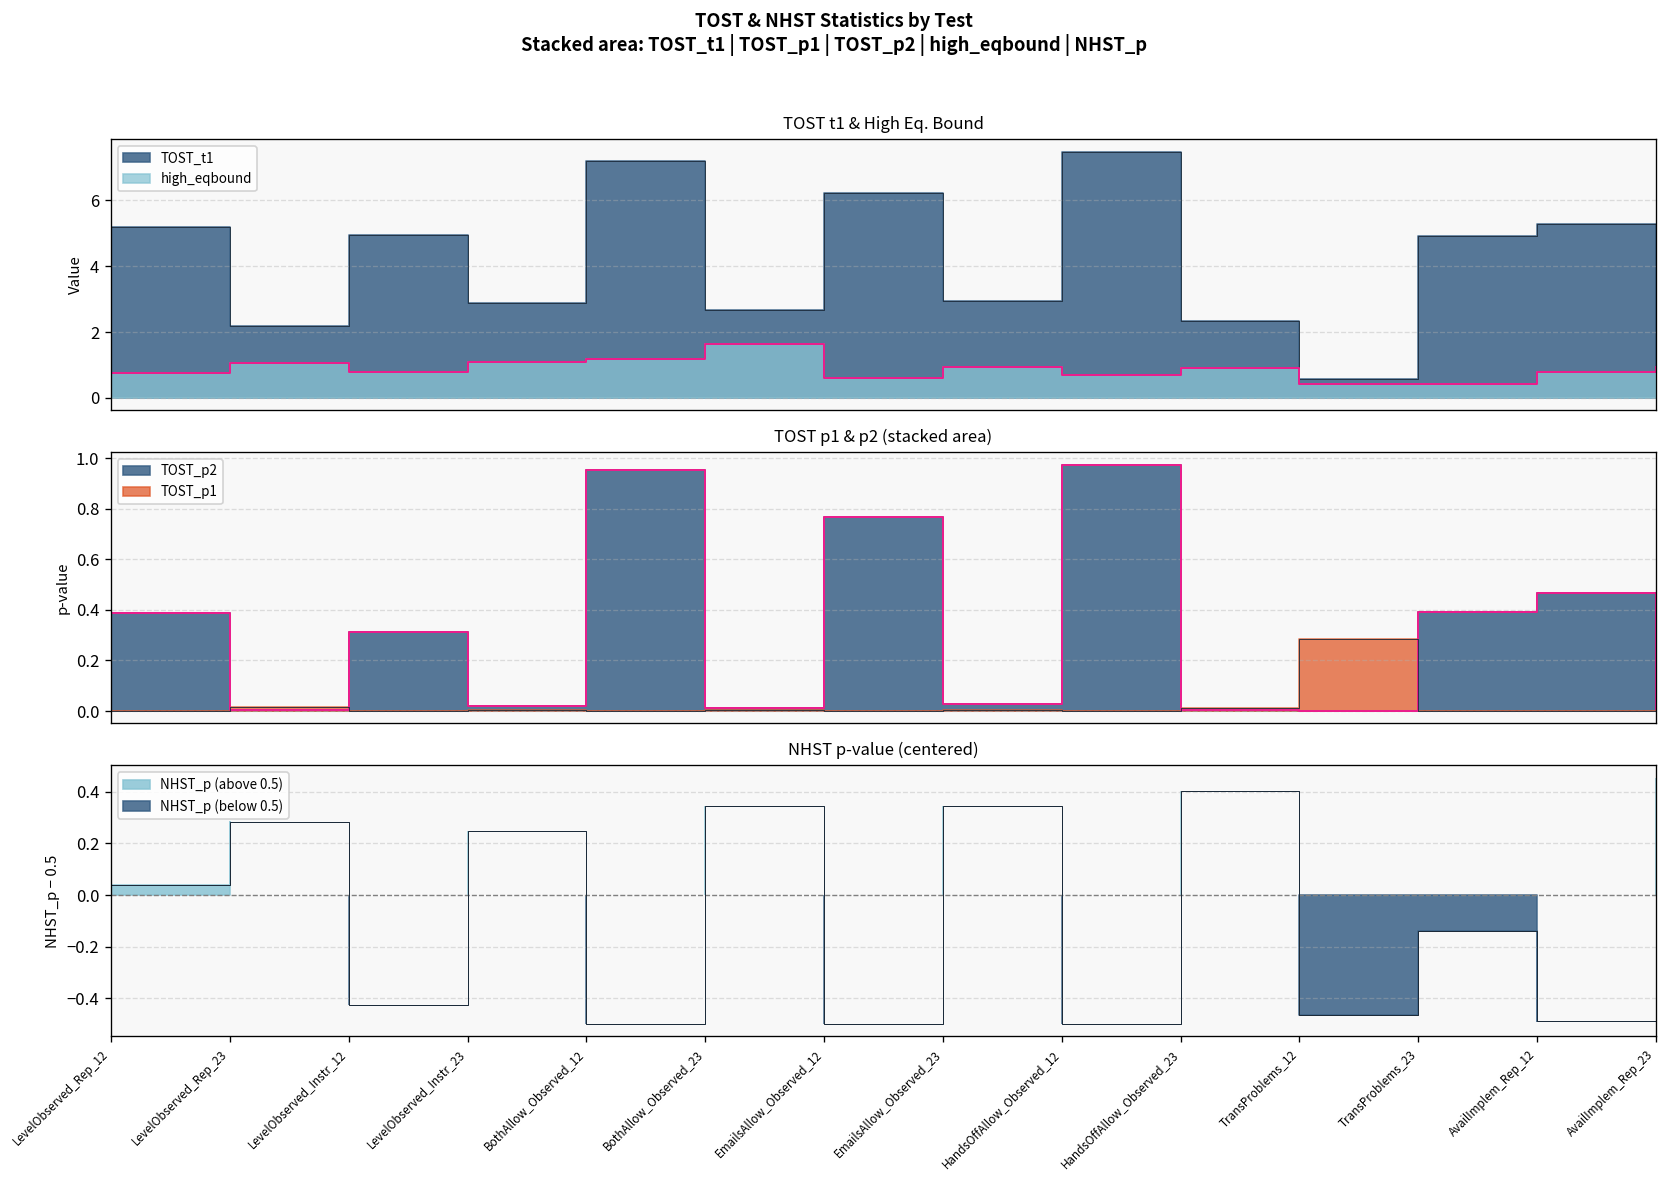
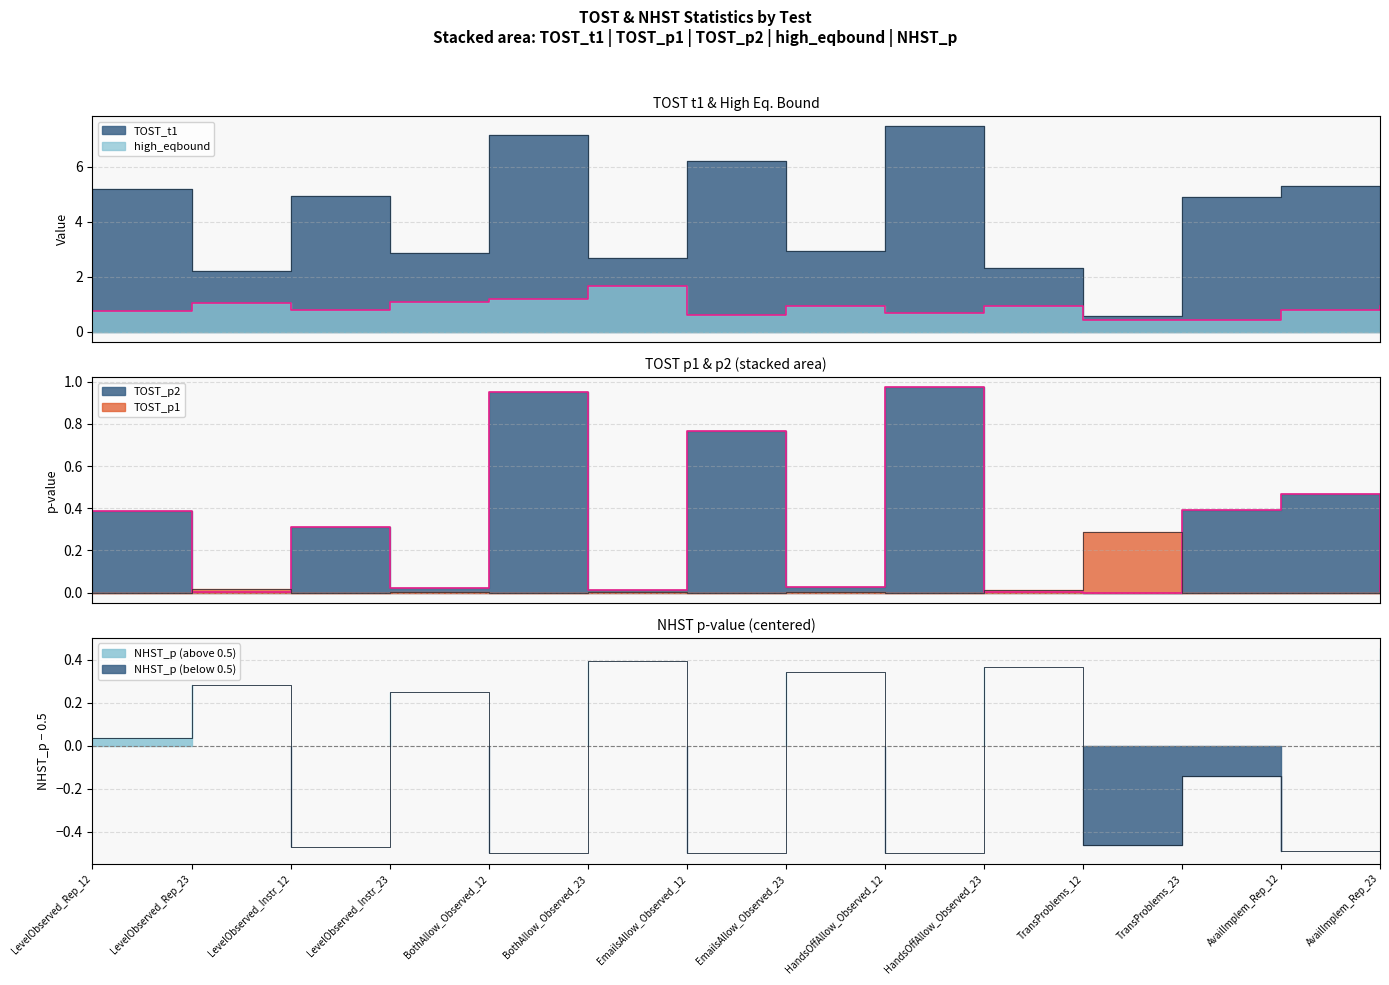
  {
    "NHST p-value (centered)": {
      "LevelObserved_Rep_12": 0.04,
      "LevelObserved_Rep_23": 0.28,
-     "LevelObserved_Instr_12": -0.43,
+     "LevelObserved_Instr_12": -0.47,
      "LevelObserved_Instr_23": 0.25,
      "BothAllow_Observed_12": -0.50,
-     "BothAllow_Observed_23": 0.35,
+     "BothAllow_Observed_23": 0.40,
      "EmailsAllow_Observed_12": -0.50,
      "EmailsAllow_Observed_23": 0.34,
      "HandsOffAllow_Observed_12": -0.50,
-     "HandsOffAllow_Observed_23": 0.40,
+     "HandsOffAllow_Observed_23": 0.37,
      "TransProblems_12": -0.46,
      "TransProblems_23": -0.14,
      "AvailImplem_Rep_12": -0.49,
      "AvailImplem_Rep_23": 0.45
    }
  }
